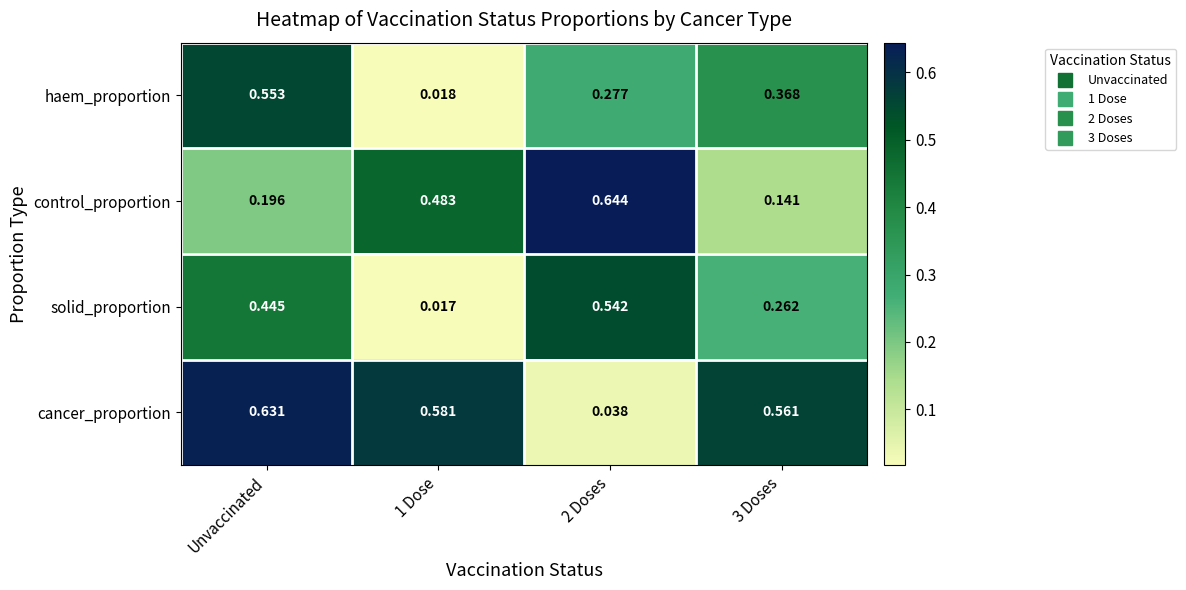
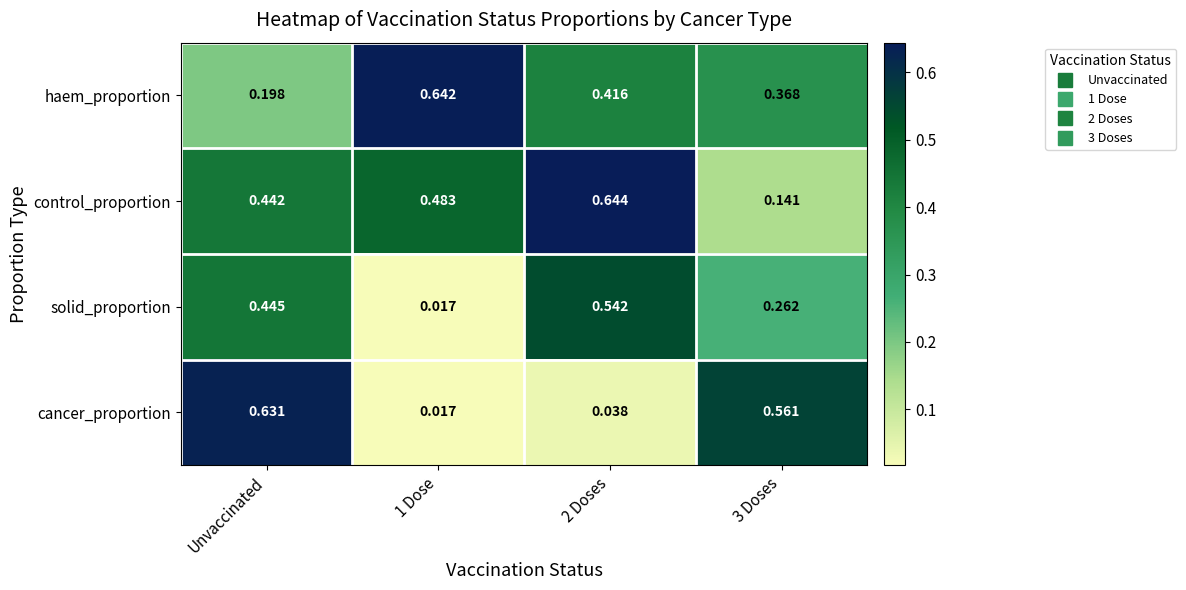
  {
    "haem_proportion": {
-     "Unvaccinated": 0.553,
-     "1 Dose": 0.018,
-     "2 Doses": 0.277,
+     "Unvaccinated": 0.198,
+     "1 Dose": 0.642,
+     "2 Doses": 0.416,
      "3 Doses": 0.368
    },
    "control_proportion": {
-     "Unvaccinated": 0.196,
+     "Unvaccinated": 0.442,
      "1 Dose": 0.483,
      "2 Doses": 0.644,
      "3 Doses": 0.141
    },
    "solid_proportion": {
      "Unvaccinated": 0.445,
      "1 Dose": 0.017,
      "2 Doses": 0.542,
      "3 Doses": 0.262
    },
    "cancer_proportion": {
      "Unvaccinated": 0.631,
-     "1 Dose": 0.581,
+     "1 Dose": 0.017,
      "2 Doses": 0.038,
      "3 Doses": 0.561
    }
  }
